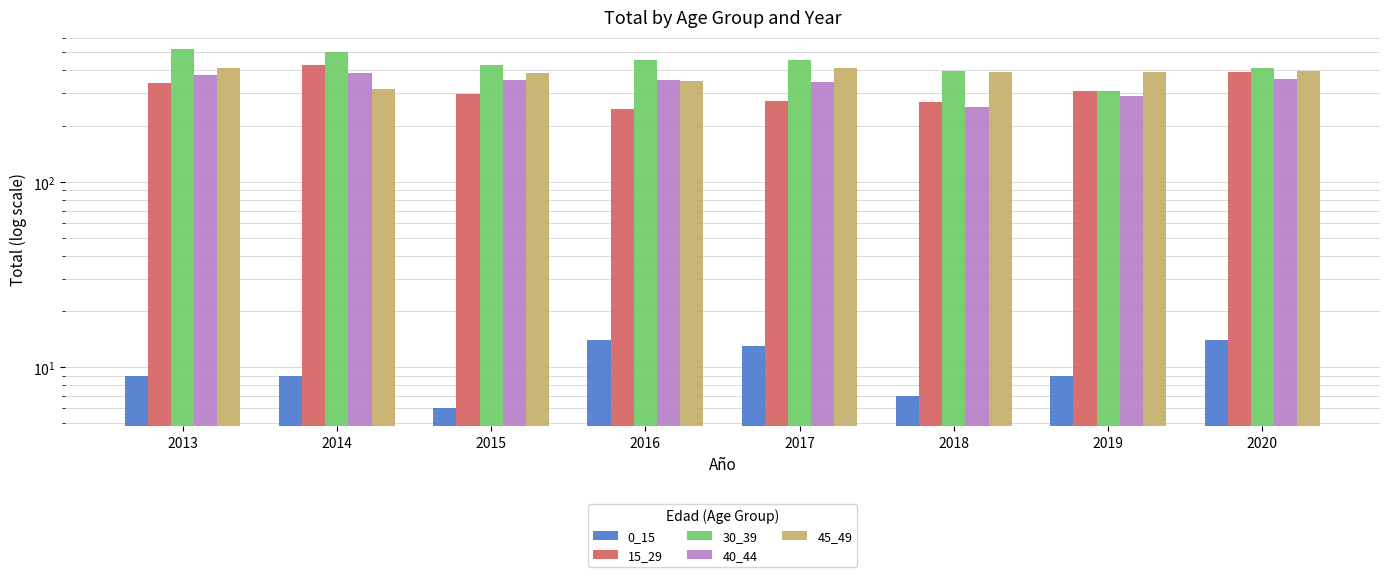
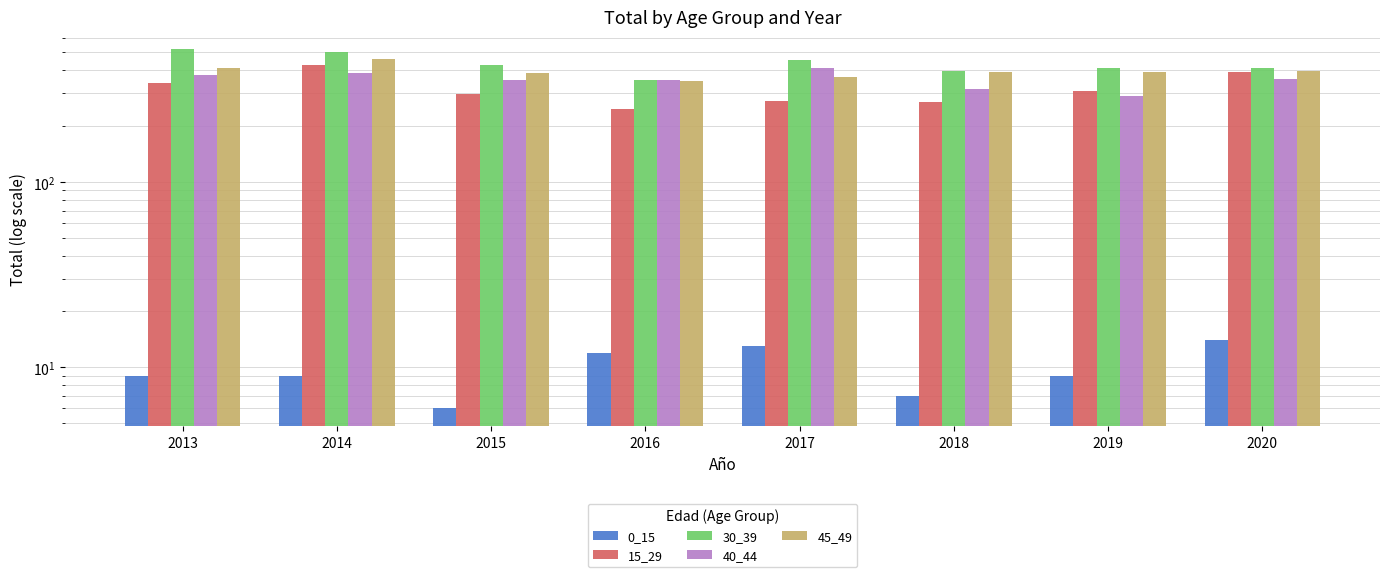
  {
    "0_15": {
      "2013": 9,
      "2014": 9,
      "2015": 6,
-     "2016": 14,
+     "2016": 12,
      "2017": 13,
      "2018": 7,
      "2019": 9,
      "2020": 14
    },
    "15_29": {
      "2013": 340,
      "2014": 430,
      "2015": 300,
      "2016": 250,
      "2017": 270,
      "2018": 270,
      "2019": 310,
      "2020": 390
    },
    "30_39": {
      "2013": 520,
      "2014": 500,
      "2015": 430,
-     "2016": 460,
+     "2016": 350,
      "2017": 450,
      "2018": 400,
-     "2019": 310,
+     "2019": 410,
      "2020": 410
    },
    "40_44": {
      "2013": 380,
      "2014": 390,
      "2015": 360,
      "2016": 360,
-     "2017": 340,
-     "2018": 250,
+     "2017": 410,
+     "2018": 320,
      "2019": 290,
      "2020": 360
    },
    "45_49": {
      "2013": 410,
-     "2014": 320,
+     "2014": 460,
      "2015": 390,
      "2016": 350,
-     "2017": 410,
+     "2017": 370,
      "2018": 390,
      "2019": 390,
      "2020": 400
    }
  }
